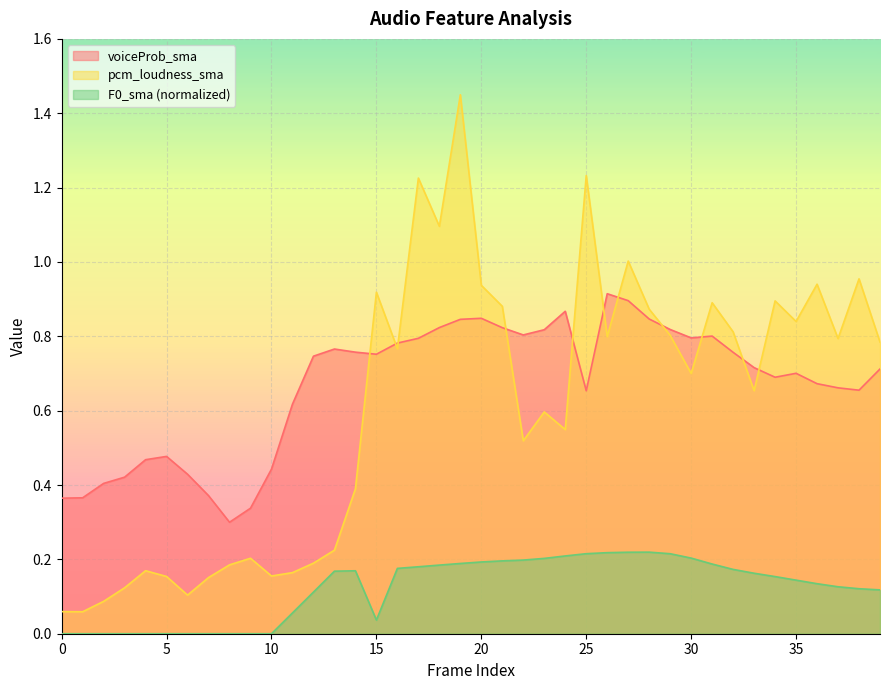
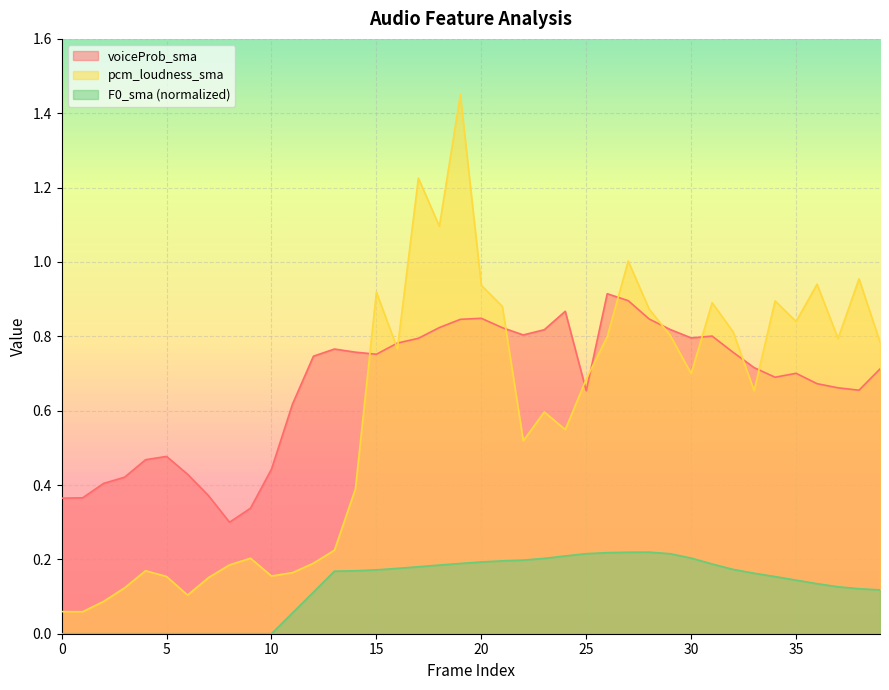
  {
    "voiceProb_sma": {
      "0": 0.36,
      "5": 0.48,
      "10": 0.44,
      "15": 0.75,
      "20": 0.85,
      "25": 0.65,
      "30": 0.80,
      "35": 0.70
    },
    "pcm_loudness_sma": {
      "0": 0.06,
      "5": 0.15,
      "10": 0.16,
      "15": 0.92,
      "20": 0.94,
-     "25": 1.23,
+     "25": 0.69,
      "30": 0.70,
      "35": 0.84
    },
    "F0_sma (normalized)": {
      "0": 0.00,
      "5": 0.00,
      "10": 0.00,
-     "15": 0.04,
+     "15": 0.17,
      "20": 0.19,
      "25": 0.22,
      "30": 0.20,
      "35": 0.14
    }
  }
